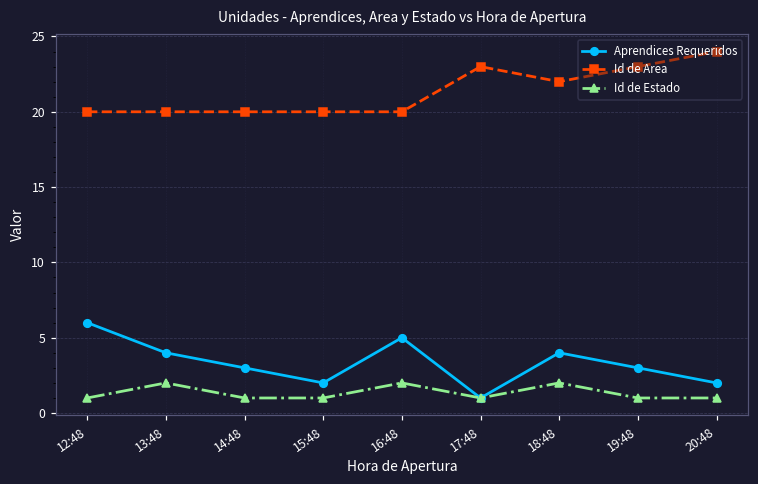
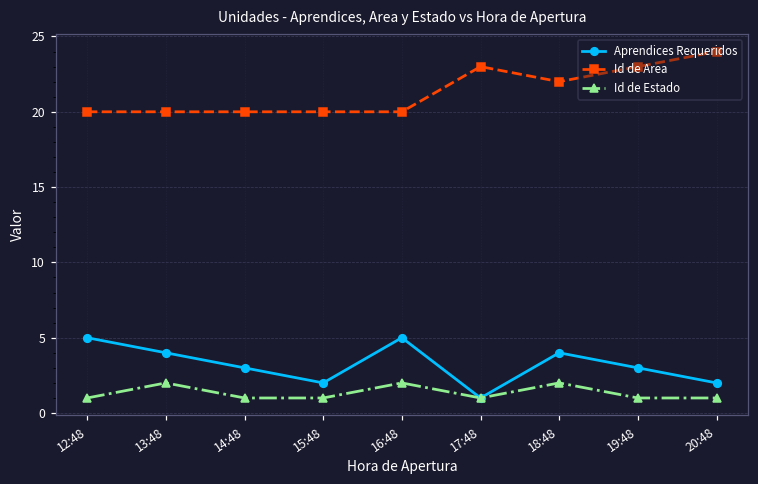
  {
    "Aprendices Requeridos": {
-     "12:48": 6,
+     "12:48": 5,
      "13:48": 4,
      "14:48": 3,
      "15:48": 2,
      "16:48": 5,
      "18:48": 4,
      "19:48": 3,
      "20:48": 2
    },
    "Id de Area": {
      "12:48": 20,
      "13:48": 20,
      "14:48": 20,
      "15:48": 20,
      "16:48": 20,
      "17:48": 23,
      "18:48": 22
    },
    "Id de Estado": {
      "12:48": 1,
      "13:48": 2,
      "14:48": 1,
      "15:48": 1,
      "16:48": 2,
      "18:48": 2,
      "19:48": 1,
      "20:48": 1
    }
  }
